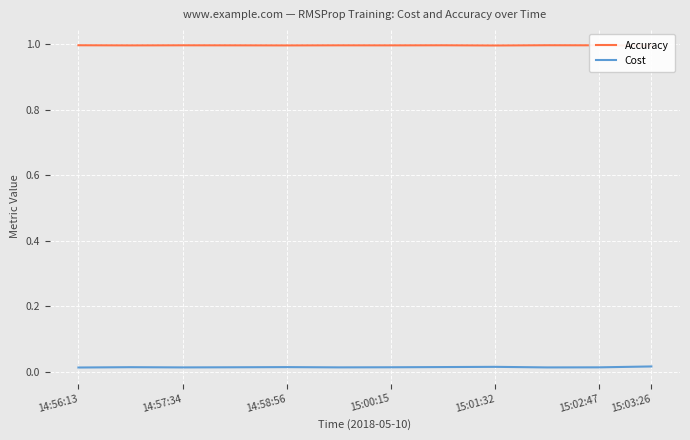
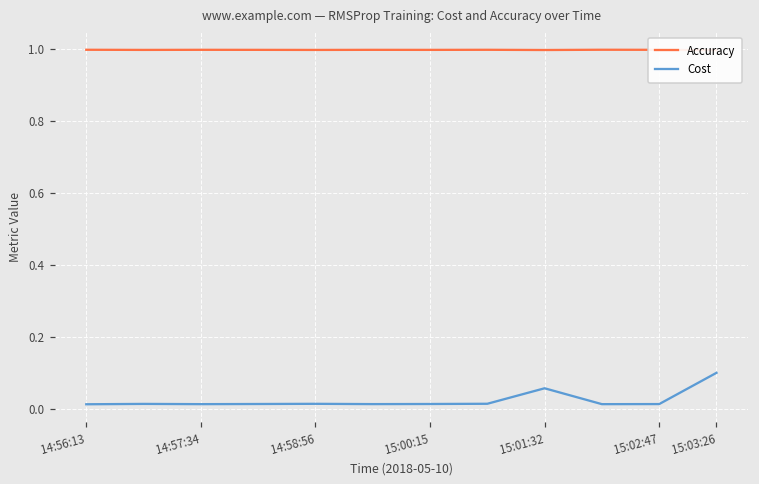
  {
    "Accuracy": {
      "14:56:13": 1.00,
      "14:57:34": 1.00,
      "14:58:56": 1.00,
      "15:00:15": 1.00,
      "15:01:32": 1.00
    },
    "Cost": {
      "14:56:13": 0.01,
      "14:57:34": 0.01,
      "14:58:56": 0.01,
      "15:00:15": 0.01,
-     "15:01:32": 0.02,
+     "15:01:32": 0.06,
      "15:02:47": 0.01,
-     "15:03:26": 0.02
+     "15:03:26": 0.10
    }
  }
